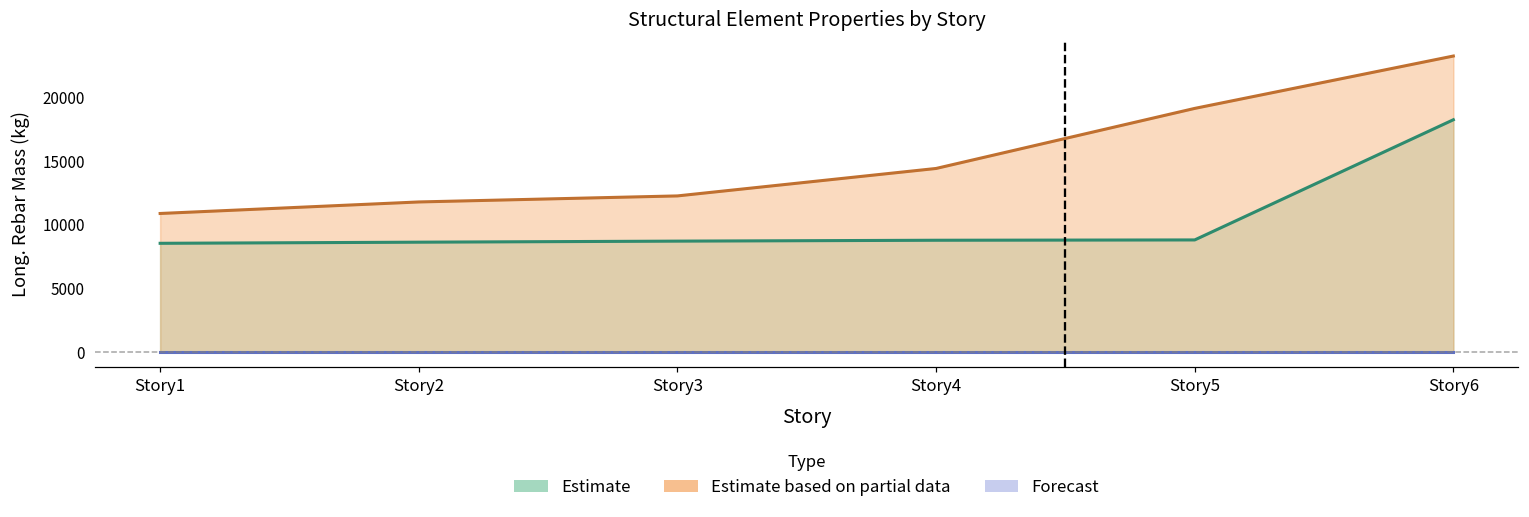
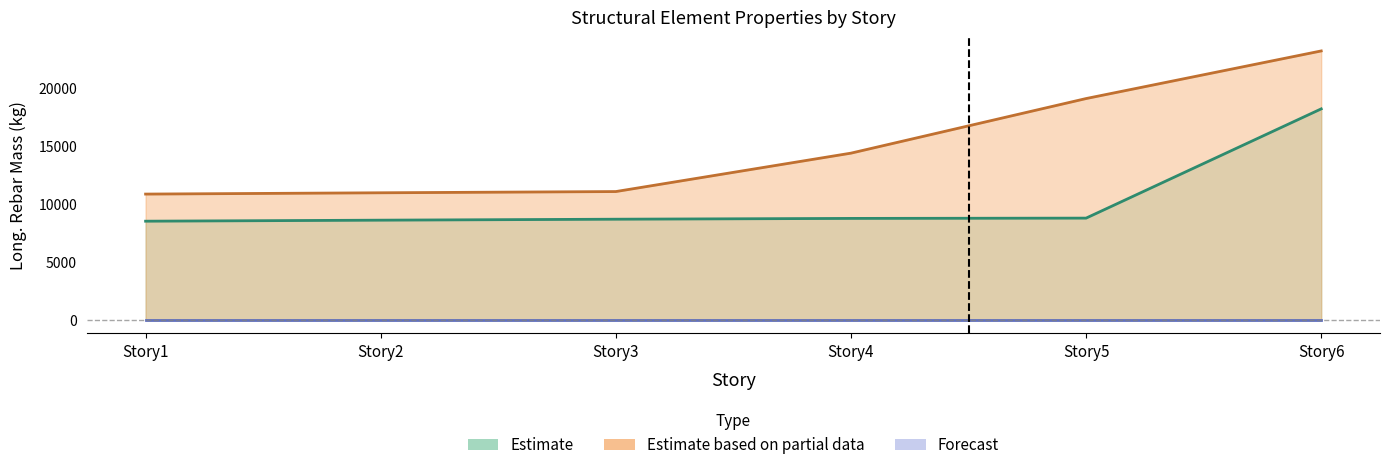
  {
    "Estimate based on partial data": {
      "Story1": 10900,
-     "Story2": 11800,
-     "Story3": 12200,
+     "Story2": 11000,
+     "Story3": 11100,
      "Story4": 14400,
      "Story5": 19100,
      "Story6": 23200
    }
  }
